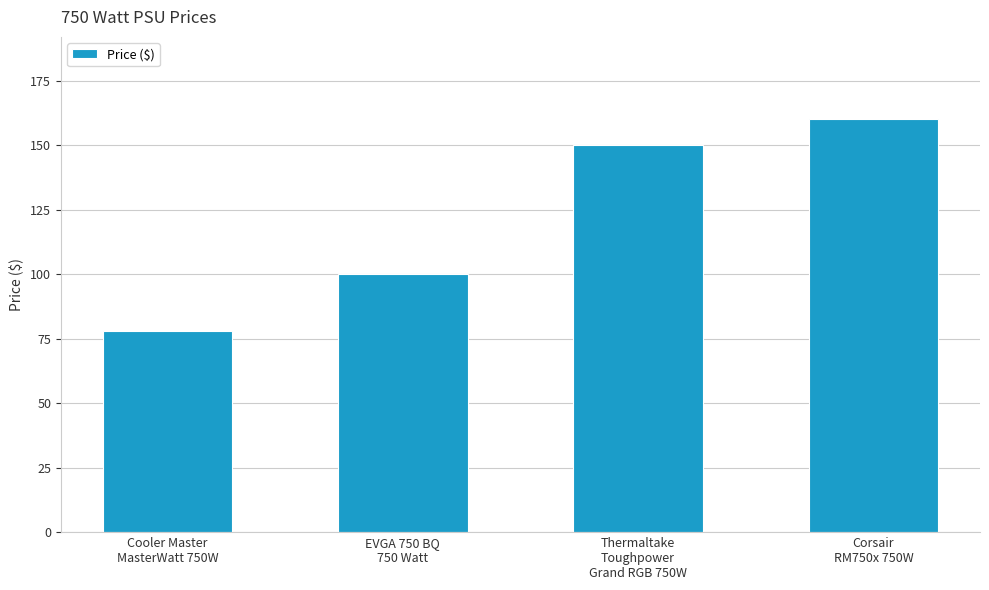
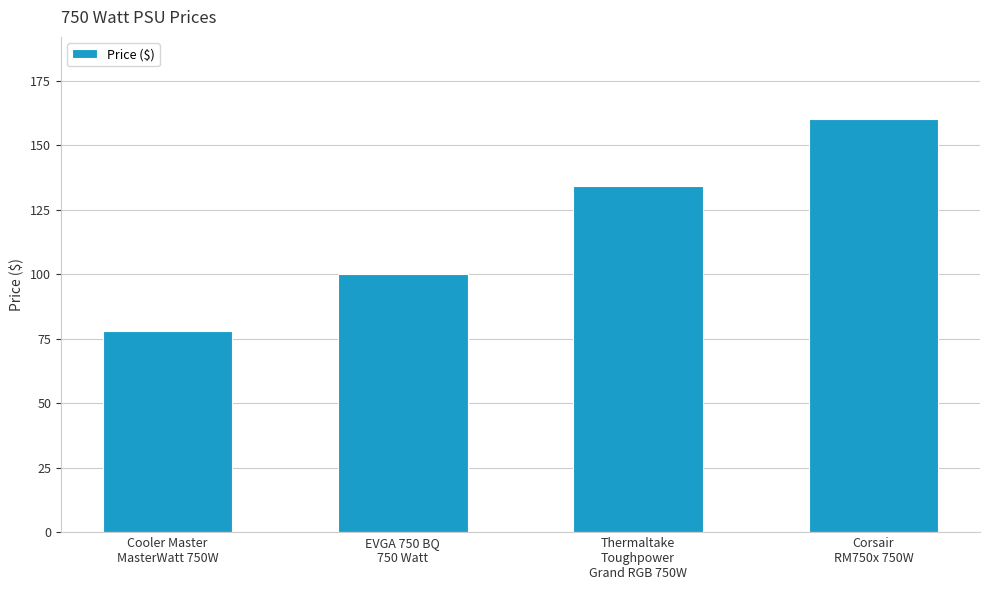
  {
    "Cooler Master MasterWatt 750W": 78,
    "EVGA 750 BQ 750 Watt": 100,
-   "Thermaltake Toughpower Grand RGB 750W": 150,
+   "Thermaltake Toughpower Grand RGB 750W": 134,
    "Corsair RM750x 750W": 160
  }
